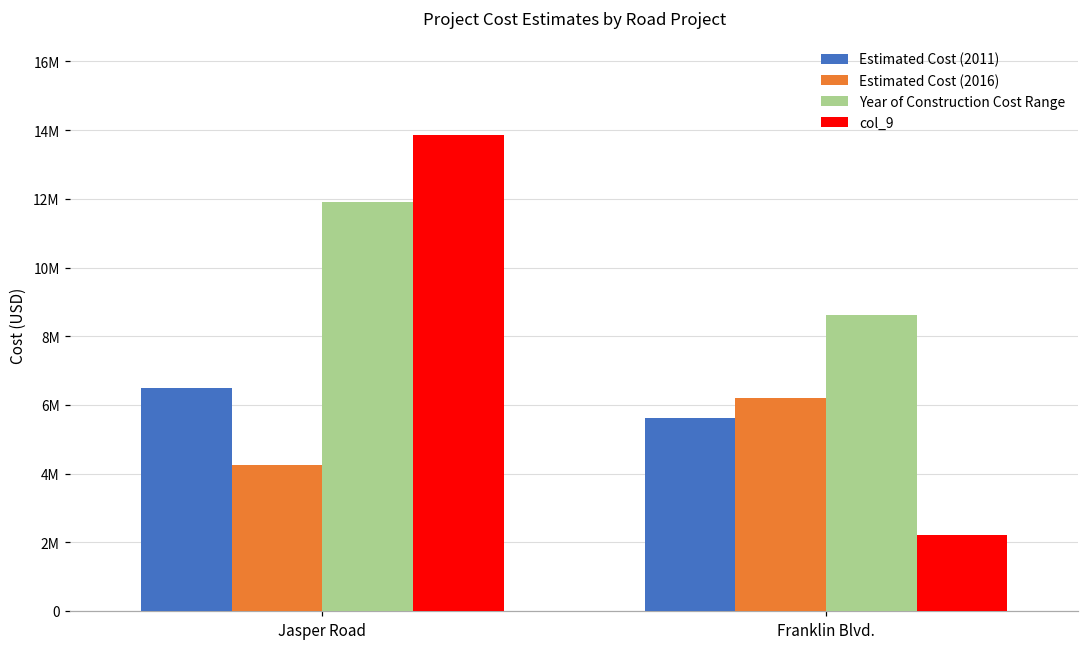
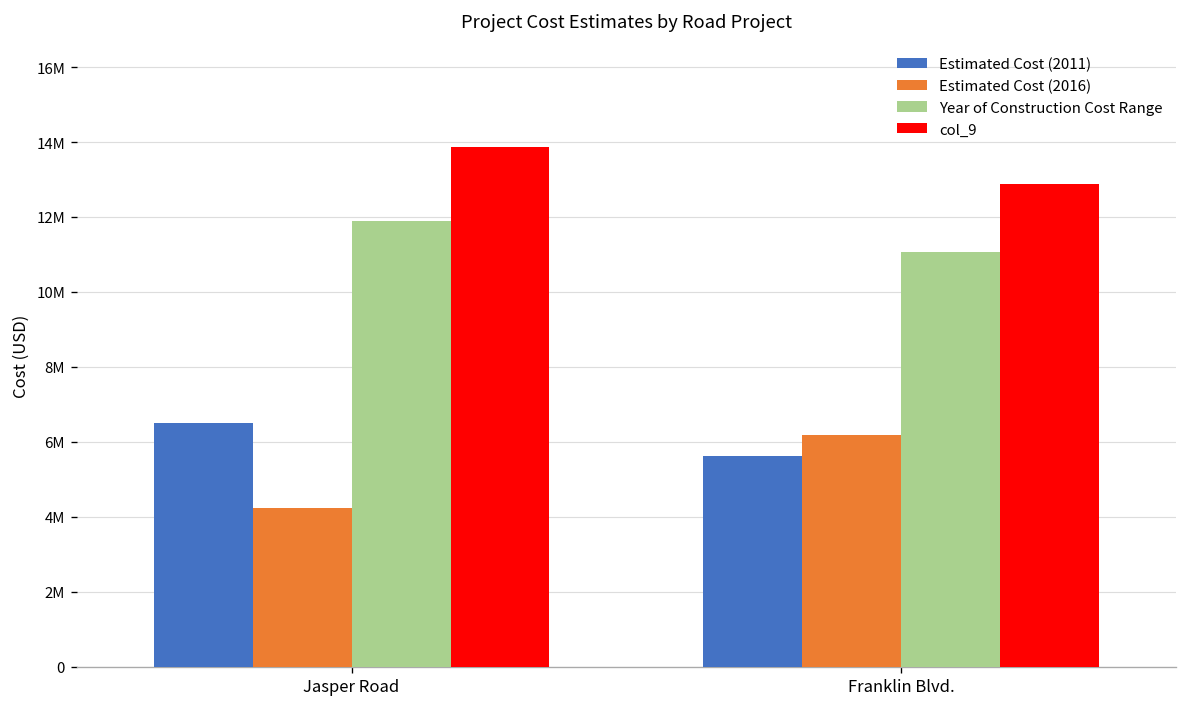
  {
    "Estimated Cost (2011)": {
      "Jasper Road": 6500000,
      "Franklin Blvd.": 5600000
    },
    "Estimated Cost (2016)": {
      "Jasper Road": 4200000,
      "Franklin Blvd.": 6200000
    },
    "Year of Construction Cost Range": {
      "Jasper Road": 11900000,
-     "Franklin Blvd.": 8600000
+     "Franklin Blvd.": 11100000
    },
    "col_9": {
      "Jasper Road": 13900000,
-     "Franklin Blvd.": 2200000
+     "Franklin Blvd.": 12900000
    }
  }
